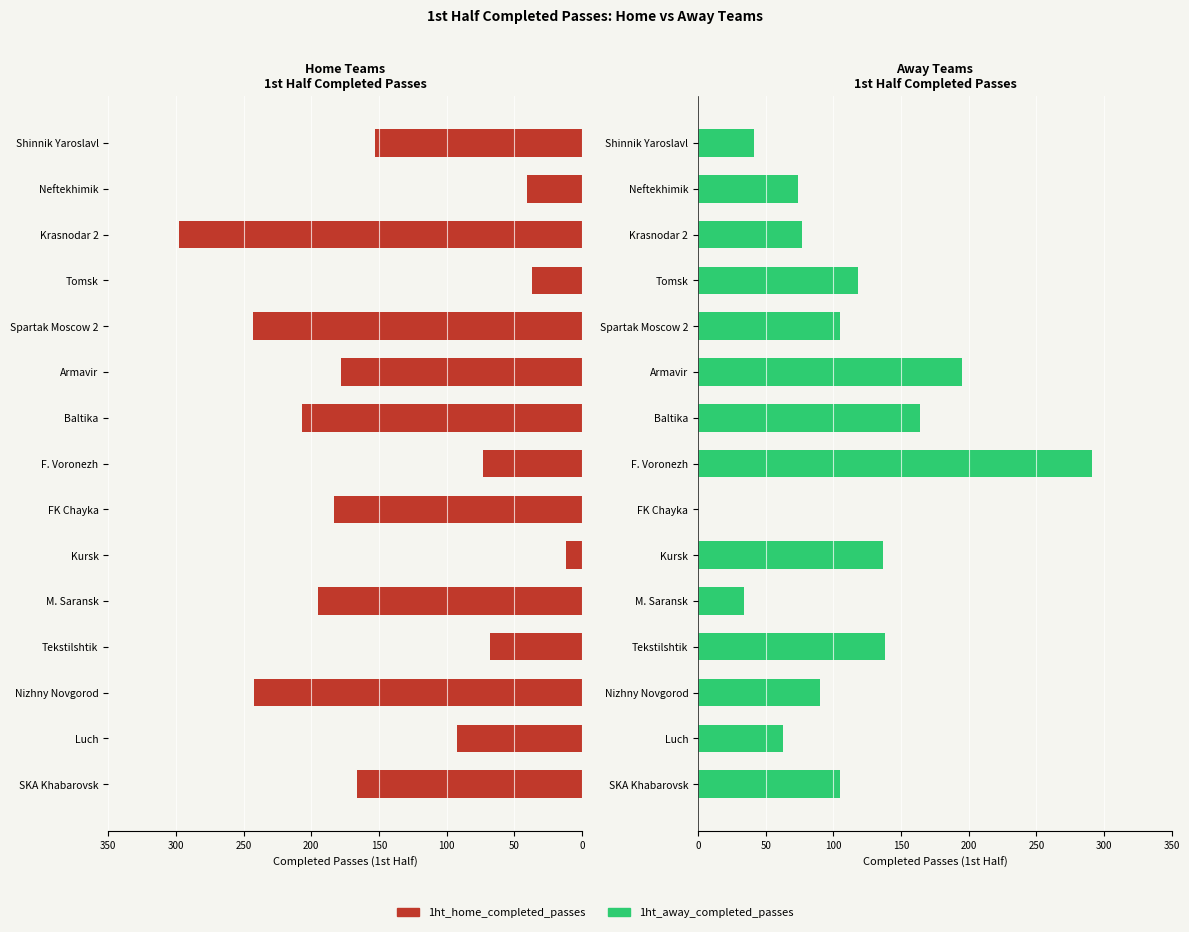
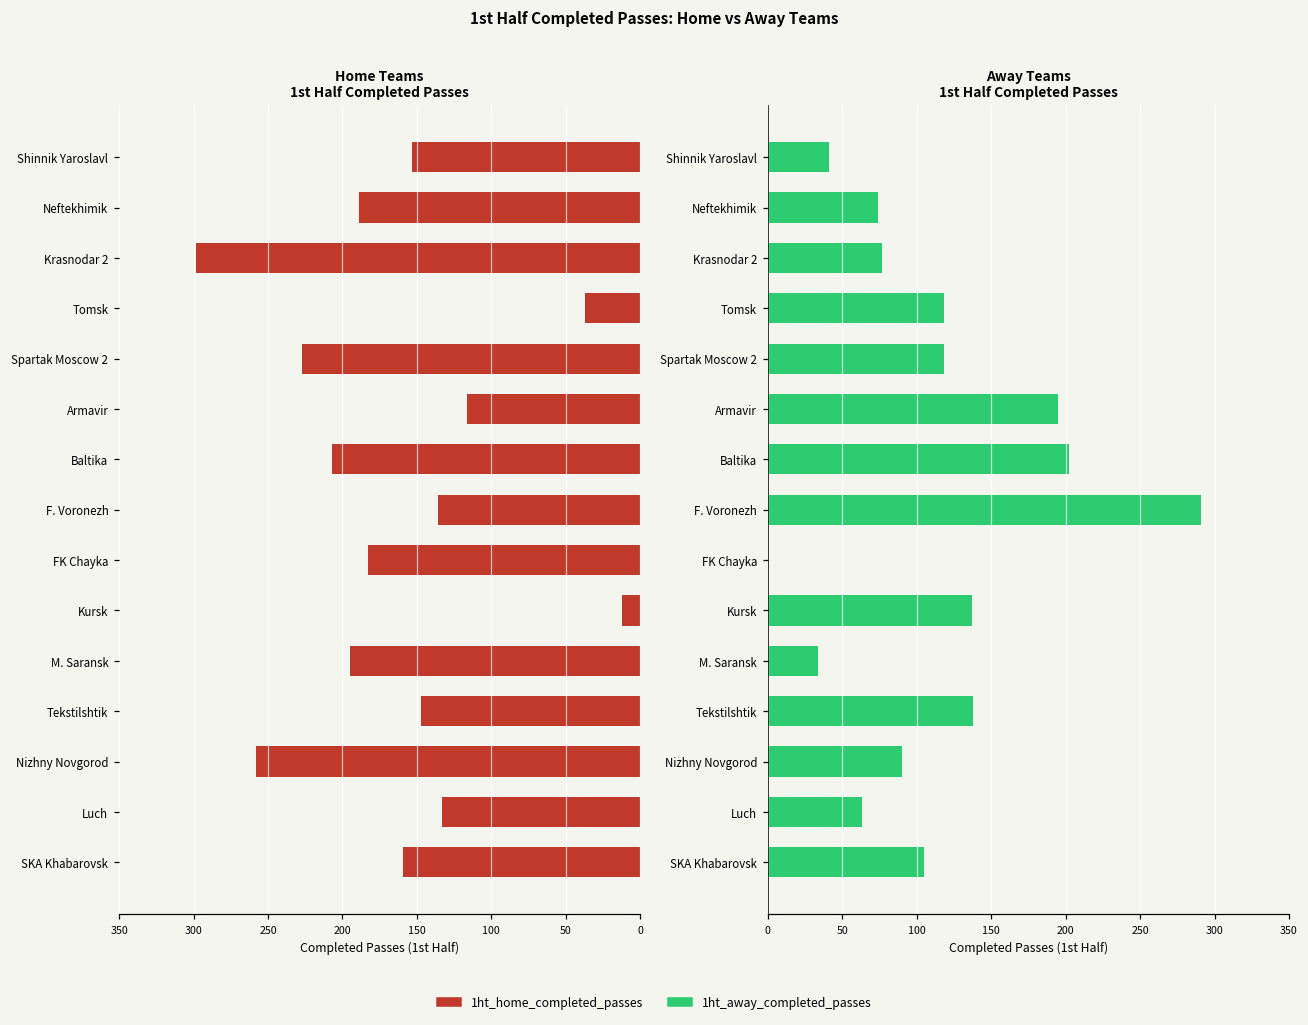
  {
    "Home Teams 1st Half Completed Passes": {
      "Shinnik Yaroslavl": 153,
-     "Neftekhimik": 41,
+     "Neftekhimik": 189,
      "Krasnodar 2": 298,
      "Tomsk": 37,
-     "Spartak Moscow 2": 243,
-     "Armavir": 178,
+     "Spartak Moscow 2": 227,
+     "Armavir": 116,
      "Baltika": 207,
-     "F. Voronezh": 73,
+     "F. Voronezh": 136,
      "FK Chayka": 183,
      "Kursk": 12,
      "M. Saransk": 195,
-     "Tekstilshtik": 68,
-     "Nizhny Novgorod": 242,
-     "Luch": 92,
-     "SKA Khabarovsk": 166
+     "Tekstilshtik": 147,
+     "Nizhny Novgorod": 258,
+     "Luch": 133,
+     "SKA Khabarovsk": 159
    },
    "Away Teams 1st Half Completed Passes": {
      "Shinnik Yaroslavl": 41,
      "Neftekhimik": 74,
      "Krasnodar 2": 77,
      "Tomsk": 118,
-     "Spartak Moscow 2": 105,
+     "Spartak Moscow 2": 118,
      "Armavir": 195,
-     "Baltika": 164,
+     "Baltika": 202,
      "F. Voronezh": 291,
      "FK Chayka": 0,
      "Kursk": 137,
      "M. Saransk": 34,
      "Tekstilshtik": 138,
      "Nizhny Novgorod": 90,
      "Luch": 63,
      "SKA Khabarovsk": 105
    }
  }
